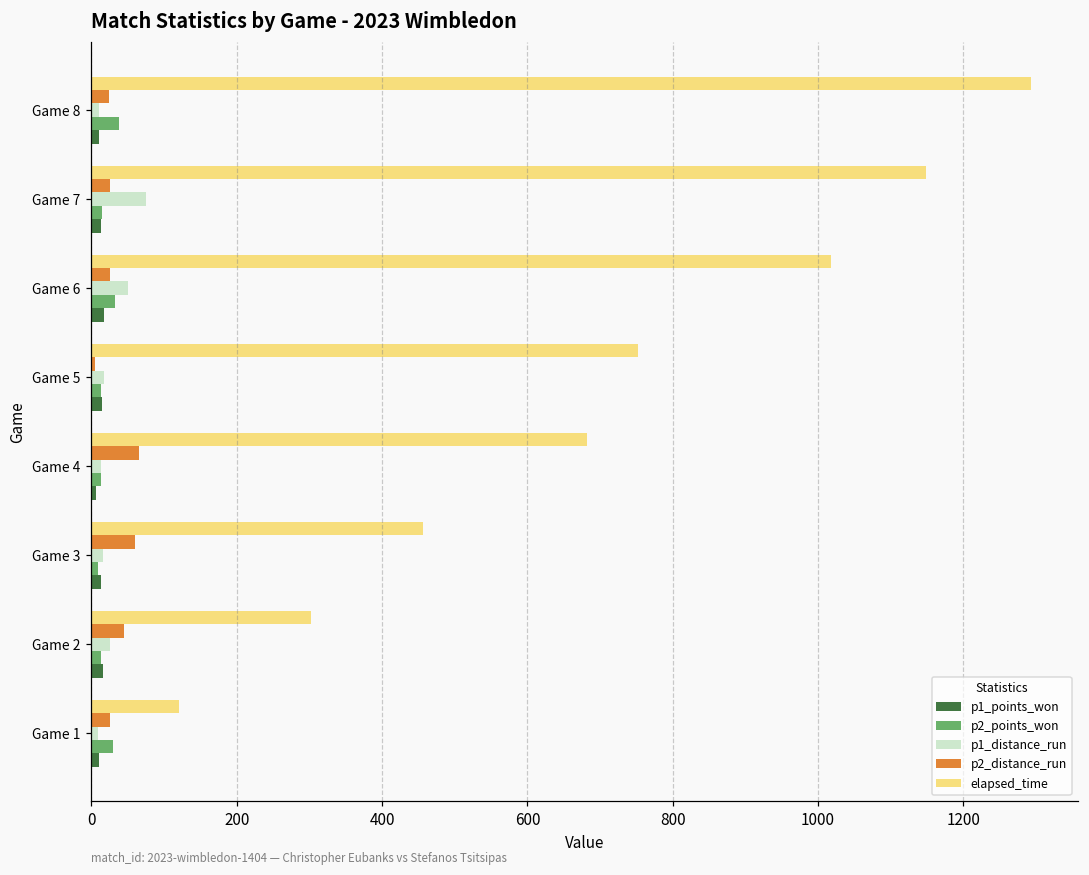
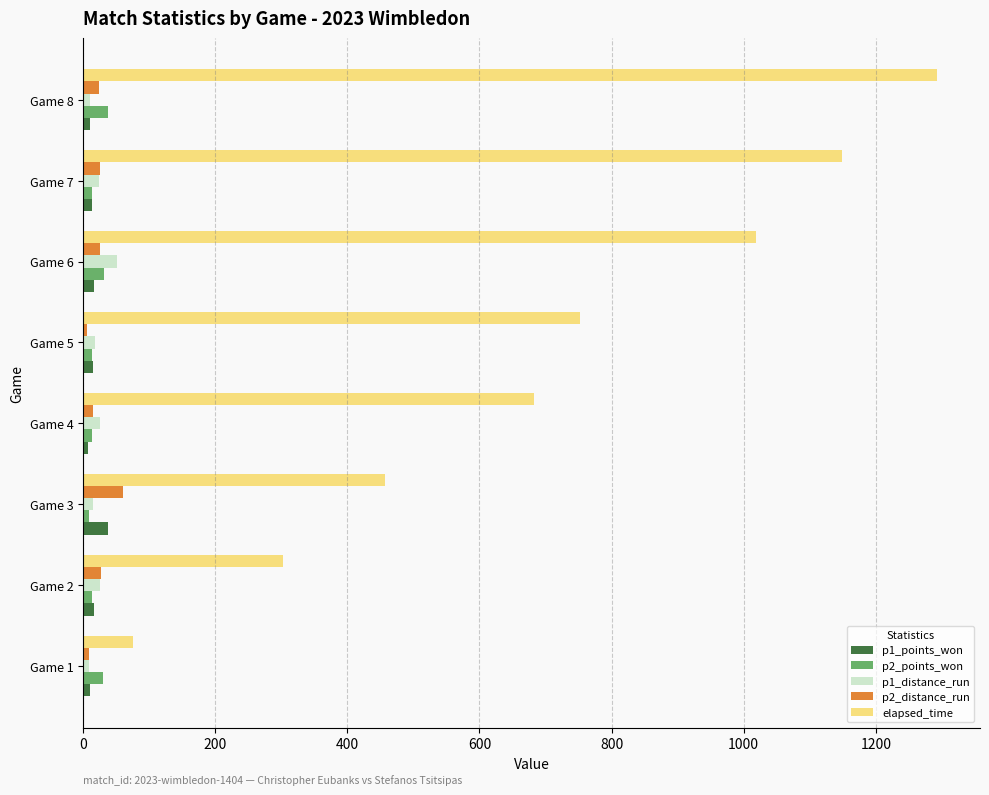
  {
    "p1_points_won": {
      "Game 8": 10,
      "Game 7": 10,
      "Game 6": 20,
      "Game 5": 20,
      "Game 4": 10,
-     "Game 3": 10,
+     "Game 3": 40,
      "Game 2": 20,
      "Game 1": 10
    },
    "p2_points_won": {
      "Game 8": 40,
      "Game 7": 10,
      "Game 6": 30,
      "Game 5": 10,
      "Game 4": 10,
      "Game 3": 10,
      "Game 2": 10,
      "Game 1": 30
    },
    "p1_distance_run": {
      "Game 8": 10,
-     "Game 7": 80,
+     "Game 7": 20,
      "Game 6": 50,
      "Game 5": 20,
-     "Game 4": 10,
+     "Game 4": 30,
      "Game 3": 20,
      "Game 2": 30,
      "Game 1": 10
    },
    "p2_distance_run": {
      "Game 8": 20,
      "Game 7": 30,
      "Game 6": 30,
      "Game 5": 10,
-     "Game 4": 70,
+     "Game 4": 20,
      "Game 3": 60,
-     "Game 2": 40,
-     "Game 1": 30
+     "Game 2": 30,
+     "Game 1": 10
    },
    "elapsed_time": {
      "Game 8": 1290,
      "Game 7": 1150,
      "Game 6": 1020,
      "Game 5": 750,
      "Game 4": 680,
      "Game 3": 460,
      "Game 2": 300,
-     "Game 1": 120
+     "Game 1": 80
    }
  }
